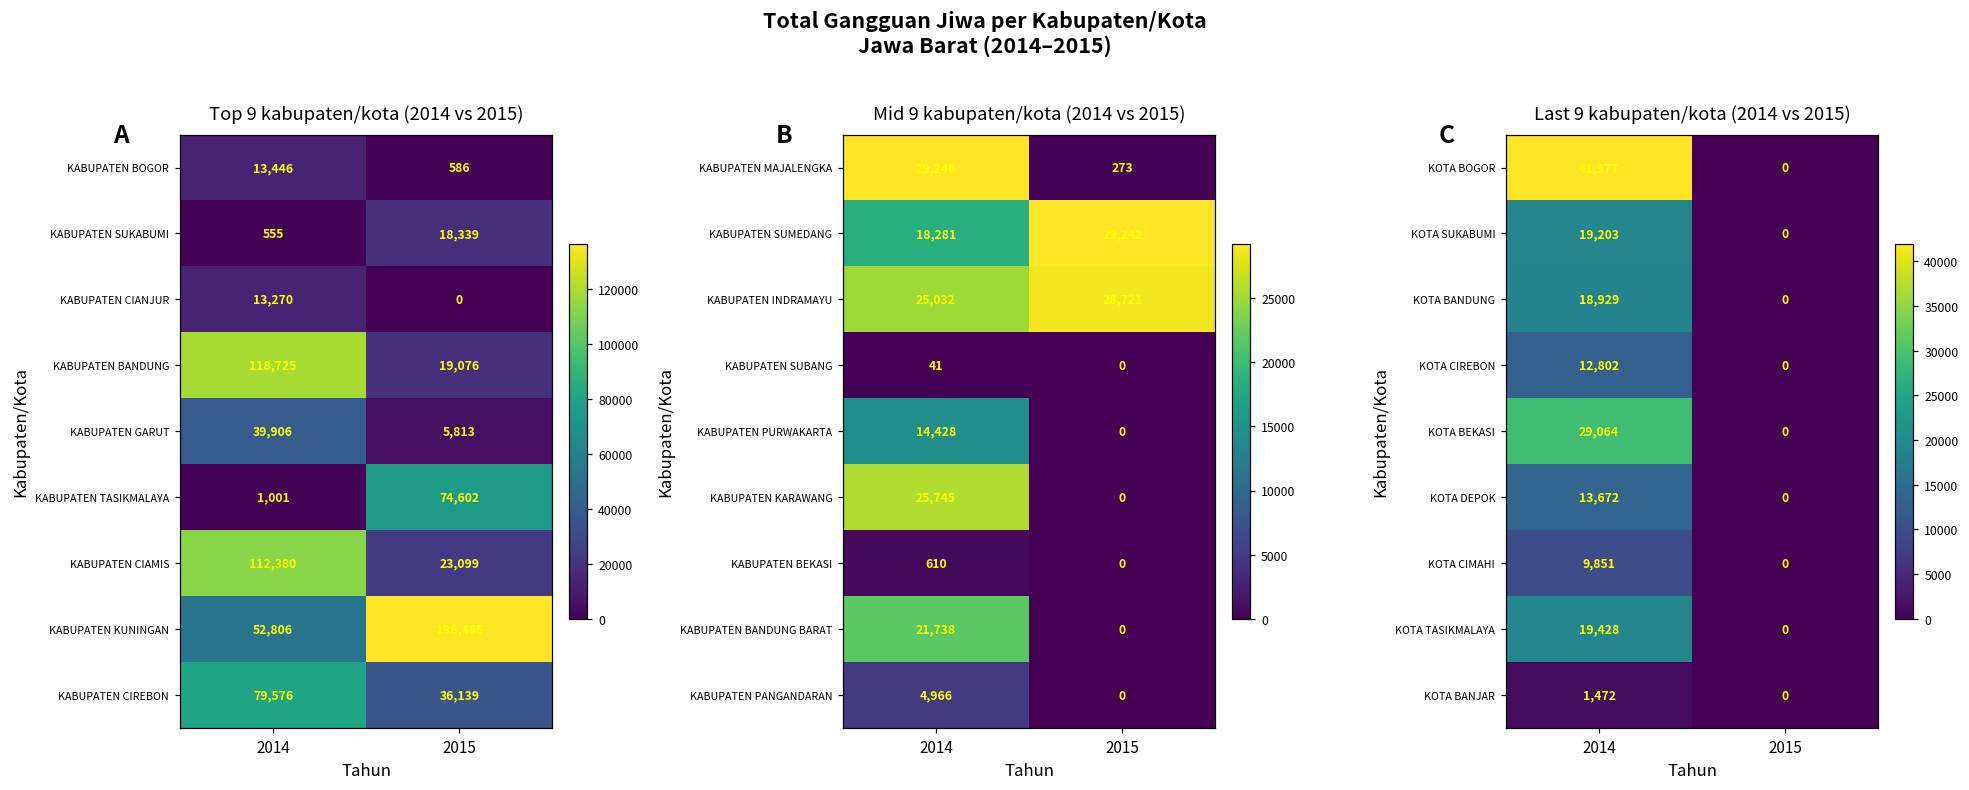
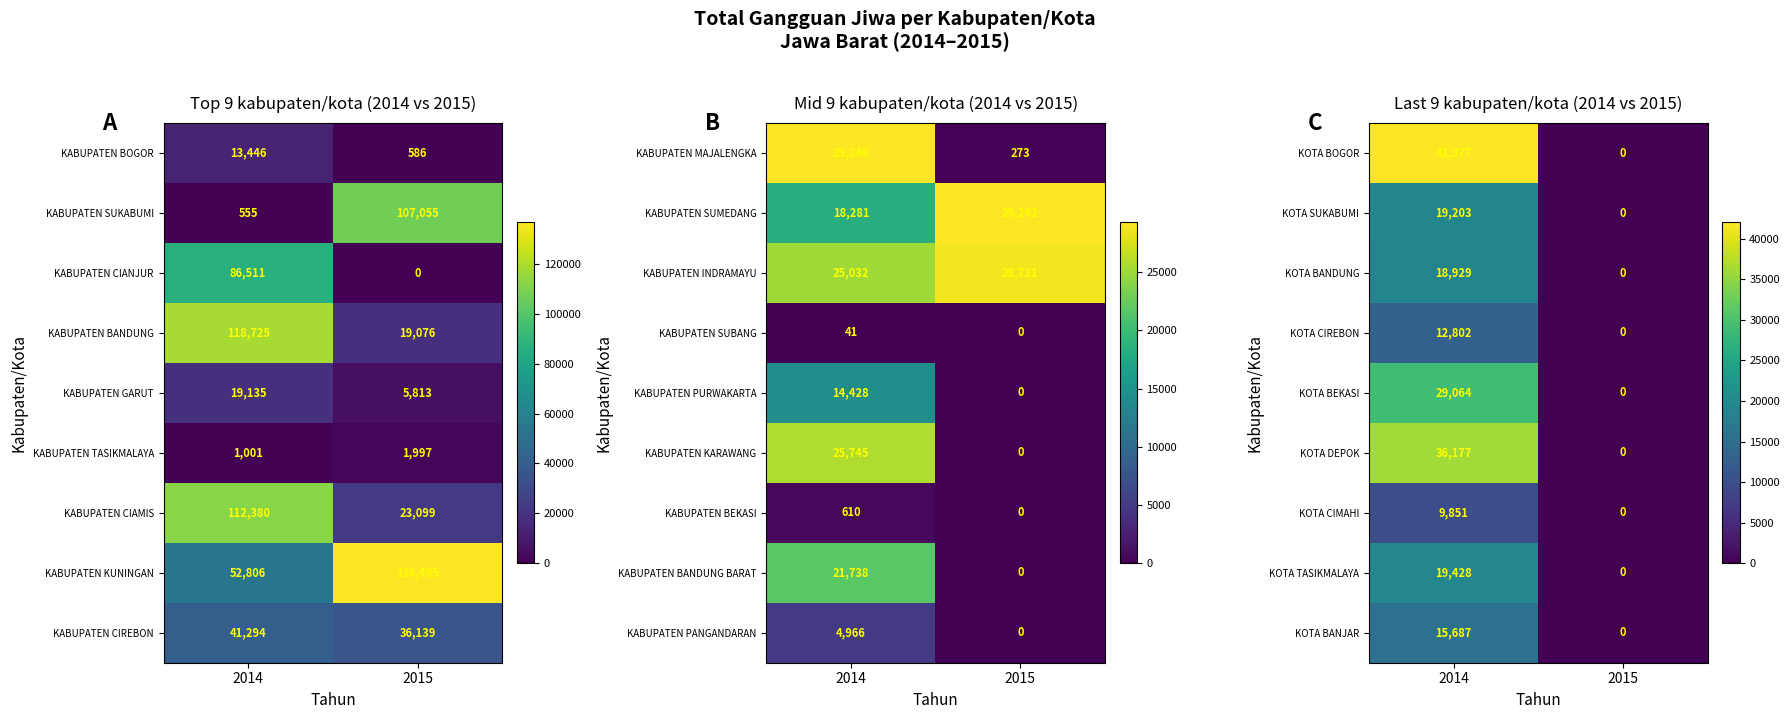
  {
    "Top 9 kabupaten/kota (2014 vs 2015)": {
      "KABUPATEN BOGOR": {
        "2014": "13,446",
        "2015": "586"
      },
      "KABUPATEN SUKABUMI": {
        "2014": "555",
-       "2015": "18,339"
+       "2015": "107,055"
      },
      "KABUPATEN CIANJUR": {
-       "2014": "13,270",
+       "2014": "86,511",
        "2015": "0"
      },
      "KABUPATEN BANDUNG": {
        "2014": "118,725",
        "2015": "19,076"
      },
      "KABUPATEN GARUT": {
-       "2014": "39,906",
+       "2014": "19,135",
        "2015": "5,813"
      },
      "KABUPATEN TASIKMALAYA": {
        "2014": "1,001",
-       "2015": "74,602"
+       "2015": "1,997"
      },
      "KABUPATEN CIAMIS": {
        "2014": "112,380",
        "2015": "23,099"
      },
      "KABUPATEN KUNINGAN": {
        "2014": "52,806"
      },
      "KABUPATEN CIREBON": {
-       "2014": "79,576",
+       "2014": "41,294",
        "2015": "36,139"
      }
    },
    "Mid 9 kabupaten/kota (2014 vs 2015)": {
      "KABUPATEN MAJALENGKA": {
        "2015": "273"
      },
      "KABUPATEN SUMEDANG": {
        "2014": "18,281"
      },
      "KABUPATEN INDRAMAYU": {
        "2014": "25,032"
      },
      "KABUPATEN SUBANG": {
        "2014": "41",
        "2015": "0"
      },
      "KABUPATEN PURWAKARTA": {
        "2014": "14,428",
        "2015": "0"
      },
      "KABUPATEN KARAWANG": {
        "2014": "25,745",
        "2015": "0"
      },
      "KABUPATEN BEKASI": {
        "2014": "610",
        "2015": "0"
      },
      "KABUPATEN BANDUNG BARAT": {
        "2014": "21,738",
        "2015": "0"
      },
      "KABUPATEN PANGANDARAN": {
        "2014": "4,966",
        "2015": "0"
      }
    },
    "Last 9 kabupaten/kota (2014 vs 2015)": {
      "KOTA BOGOR": {
        "2015": "0"
      },
      "KOTA SUKABUMI": {
        "2014": "19,203",
        "2015": "0"
      },
      "KOTA BANDUNG": {
        "2014": "18,929",
        "2015": "0"
      },
      "KOTA CIREBON": {
        "2014": "12,802",
        "2015": "0"
      },
      "KOTA BEKASI": {
        "2014": "29,064",
        "2015": "0"
      },
      "KOTA DEPOK": {
-       "2014": "13,672",
+       "2014": "36,177",
        "2015": "0"
      },
      "KOTA CIMAHI": {
        "2014": "9,851",
        "2015": "0"
      },
      "KOTA TASIKMALAYA": {
        "2014": "19,428",
        "2015": "0"
      },
      "KOTA BANJAR": {
-       "2014": "1,472",
+       "2014": "15,687",
        "2015": "0"
      }
    }
  }
